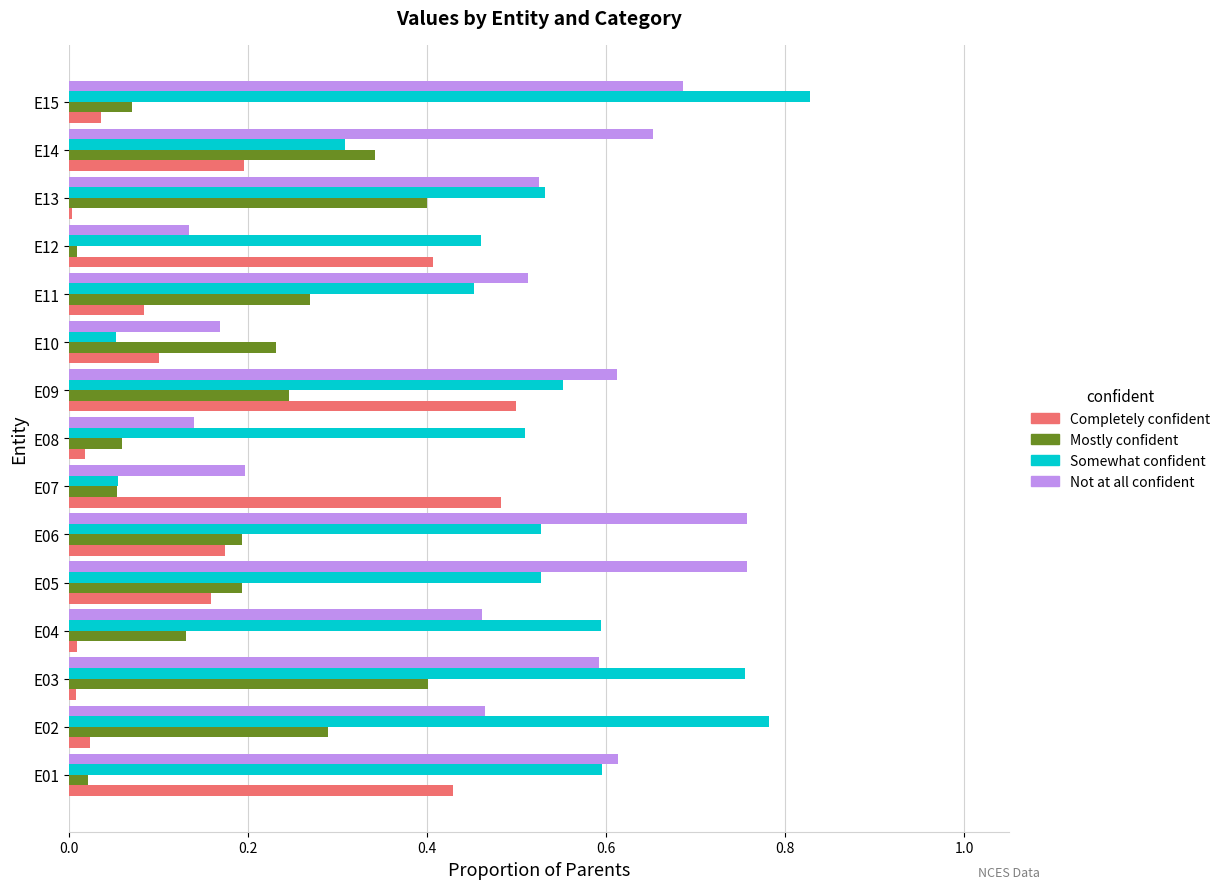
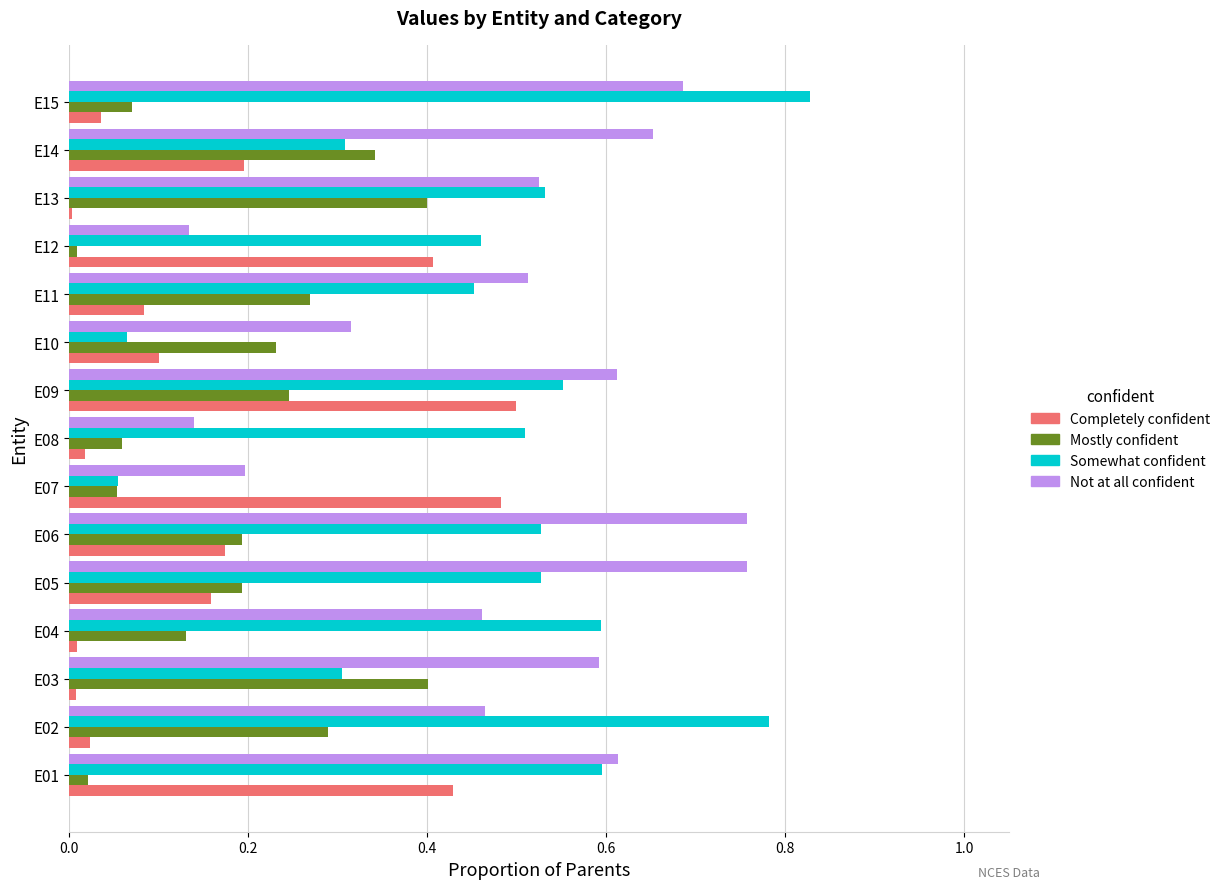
  {
    "Completely confident": {
      "E15": 0.03,
      "E14": 0.20,
      "E12": 0.41,
      "E11": 0.08,
      "E10": 0.10,
      "E09": 0.50,
      "E08": 0.02,
      "E07": 0.48,
      "E06": 0.17,
      "E05": 0.16,
      "E04": 0.01,
      "E03": 0.01,
      "E02": 0.02,
      "E01": 0.43
    },
    "Mostly confident": {
      "E15": 0.07,
      "E14": 0.34,
      "E13": 0.40,
      "E12": 0.01,
      "E11": 0.27,
      "E10": 0.23,
      "E09": 0.25,
      "E08": 0.06,
      "E07": 0.05,
      "E06": 0.19,
      "E05": 0.19,
      "E04": 0.13,
      "E03": 0.40,
      "E02": 0.29,
      "E01": 0.02
    },
    "Somewhat confident": {
      "E15": 0.83,
      "E14": 0.31,
      "E13": 0.53,
      "E12": 0.46,
      "E11": 0.45,
-     "E10": 0.05,
+     "E10": 0.06,
      "E09": 0.55,
      "E08": 0.51,
      "E07": 0.05,
      "E06": 0.53,
      "E05": 0.53,
      "E04": 0.59,
-     "E03": 0.76,
+     "E03": 0.30,
      "E02": 0.78,
      "E01": 0.60
    },
    "Not at all confident": {
      "E15": 0.69,
      "E14": 0.65,
      "E13": 0.53,
      "E12": 0.13,
      "E11": 0.51,
-     "E10": 0.17,
+     "E10": 0.31,
      "E09": 0.61,
      "E08": 0.14,
      "E07": 0.20,
      "E06": 0.76,
      "E05": 0.76,
      "E04": 0.46,
      "E03": 0.59,
      "E02": 0.46,
      "E01": 0.61
    }
  }
